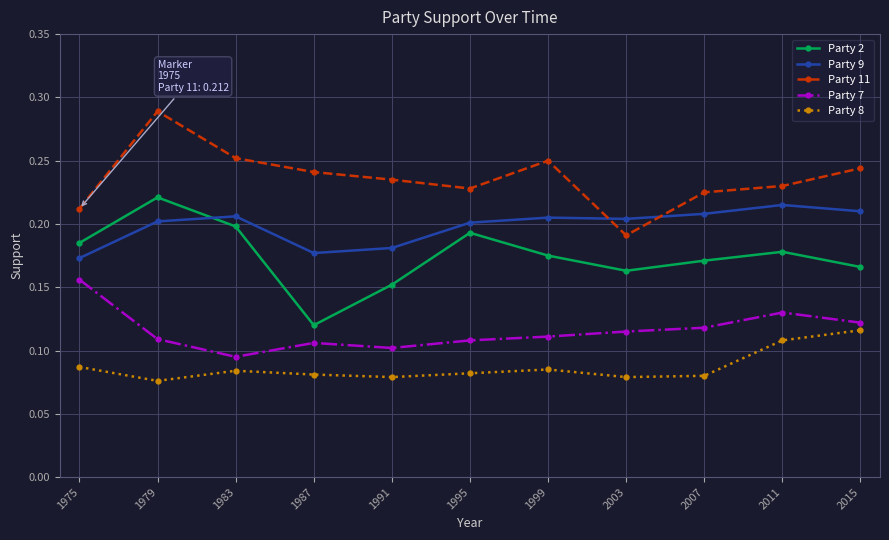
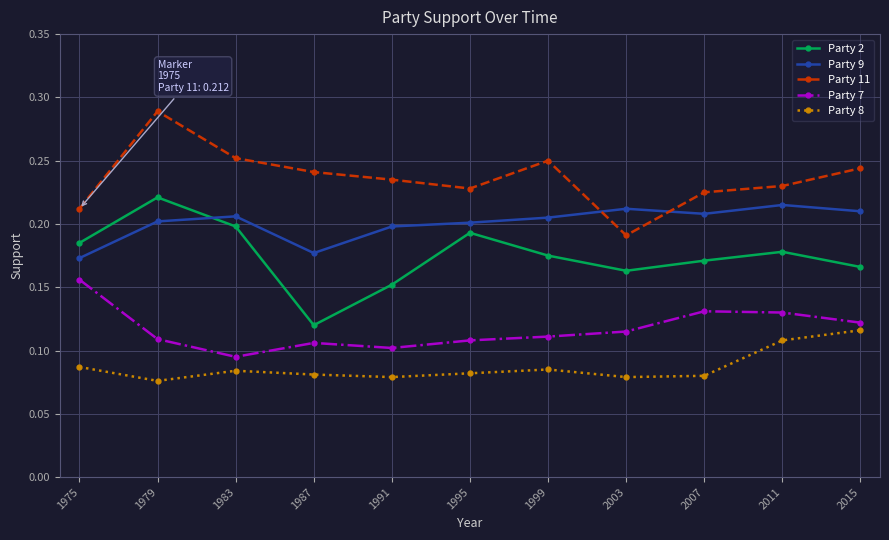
  {
    "Party 2": {
      "1975": 0.185,
      "1983": 0.198,
      "1987": 0.120,
      "1991": 0.152,
      "1995": 0.193,
      "1999": 0.175,
      "2003": 0.163,
      "2007": 0.171,
      "2011": 0.178,
      "2015": 0.166
    },
    "Party 9": {
      "1975": 0.173,
      "1979": 0.202,
      "1983": 0.206,
      "1987": 0.177,
-     "1991": 0.181,
+     "1991": 0.198,
      "1995": 0.201,
      "1999": 0.205,
-     "2003": 0.204,
+     "2003": 0.212,
      "2007": 0.208,
      "2011": 0.215,
      "2015": 0.210
    },
    "Party 11": {
      "1975": 0.212,
      "1983": 0.252,
      "1987": 0.241,
      "1991": 0.235,
      "1995": 0.228,
      "1999": 0.250,
      "2003": 0.191,
      "2007": 0.225,
      "2011": 0.230,
      "2015": 0.244
    },
    "Party 7": {
      "1975": 0.156,
      "1979": 0.109,
      "1983": 0.095,
      "1987": 0.106,
      "1991": 0.102,
      "1995": 0.108,
      "1999": 0.111,
      "2003": 0.115,
-     "2007": 0.118,
+     "2007": 0.131,
      "2011": 0.130,
      "2015": 0.122
    },
    "Party 8": {
      "1975": 0.087,
      "1979": 0.076,
      "1983": 0.084,
      "1987": 0.081,
      "1991": 0.079,
      "1995": 0.082,
      "1999": 0.085,
      "2003": 0.079,
      "2007": 0.080,
      "2011": 0.108,
      "2015": 0.116
    }
  }
